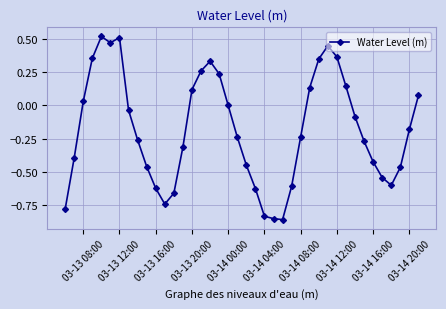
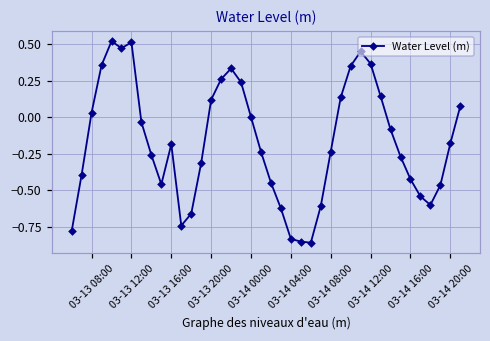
  {
    "03-13 08:00": 0.03,
    "03-13 12:00": 0.51,
-   "03-13 16:00": -0.62,
+   "03-13 16:00": -0.19,
    "03-13 20:00": 0.12,
    "03-14 00:00": 0.00,
    "03-14 04:00": -0.83,
    "03-14 08:00": -0.24,
    "03-14 12:00": 0.36,
    "03-14 16:00": -0.43,
    "03-14 20:00": -0.18
  }
